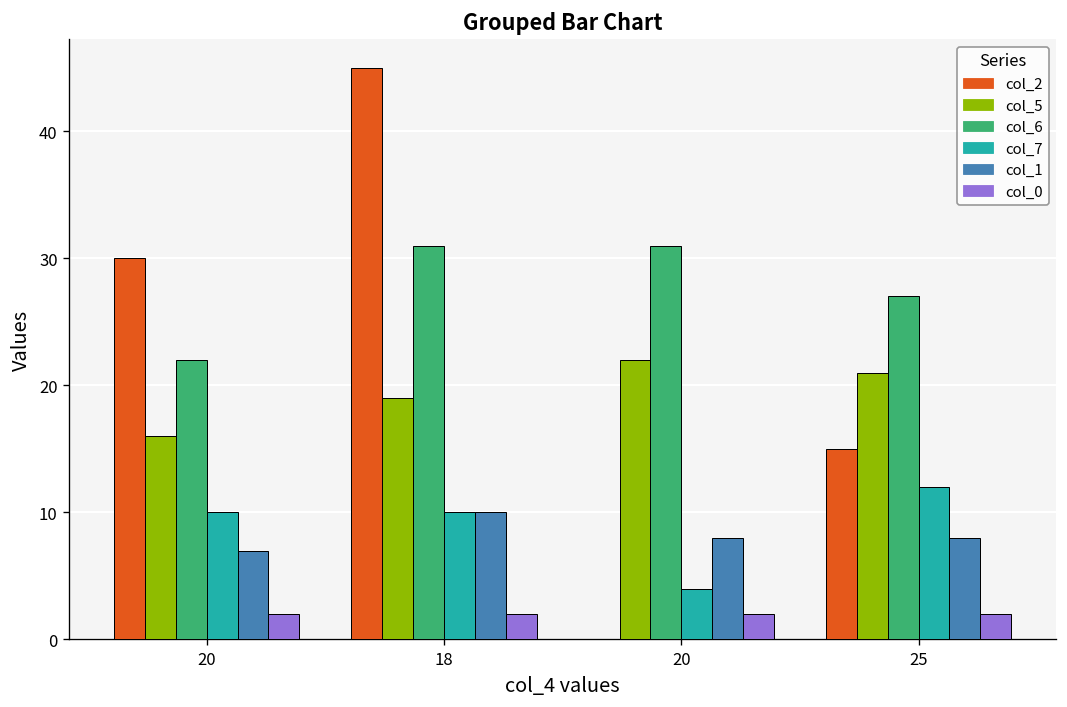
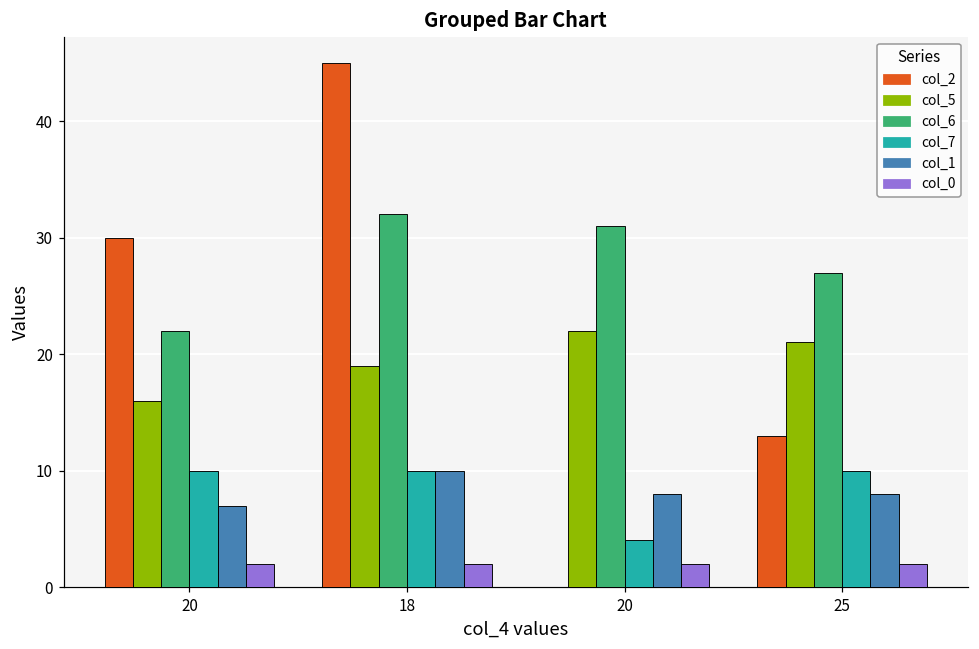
  {
    "col_2": {
      "18": 45,
-     "25": 15
+     "25": 13
    },
    "col_5": {
      "18": 19,
      "25": 21
    },
    "col_6": {
-     "18": 31,
+     "18": 32,
      "25": 27
    },
    "col_7": {
      "18": 10,
-     "25": 12
+     "25": 10
    },
    "col_1": {
      "18": 10,
      "25": 8
    },
    "col_0": {
      "18": 2,
      "25": 2
    }
  }
